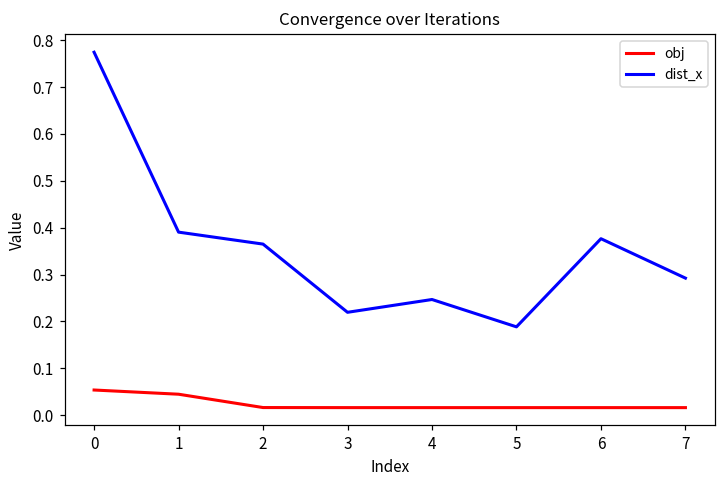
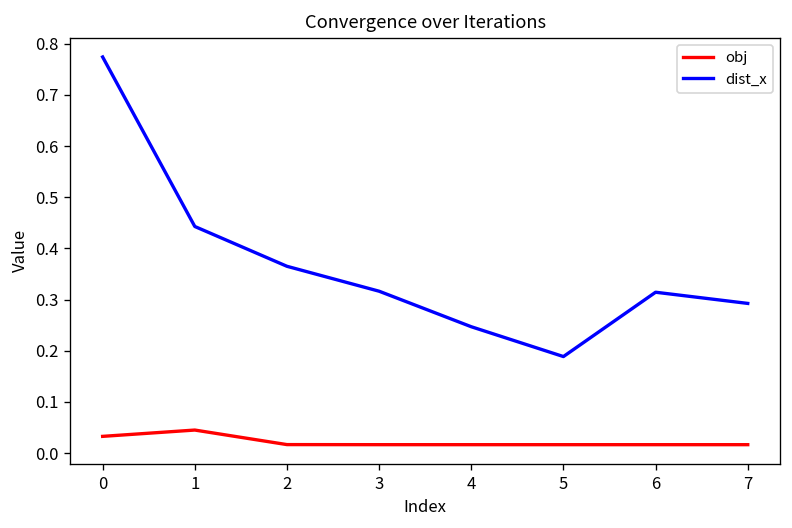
  {
    "obj": {
-     "0": 0.05,
+     "0": 0.03,
      "1": 0.04,
      "2": 0.02,
      "3": 0.02,
      "4": 0.02,
      "5": 0.02,
      "6": 0.02,
      "7": 0.02
    },
    "dist_x": {
      "0": 0.77,
-     "1": 0.39,
+     "1": 0.44,
      "2": 0.37,
-     "3": 0.22,
+     "3": 0.32,
      "4": 0.25,
      "5": 0.19,
-     "6": 0.38,
+     "6": 0.31,
      "7": 0.29
    }
  }
